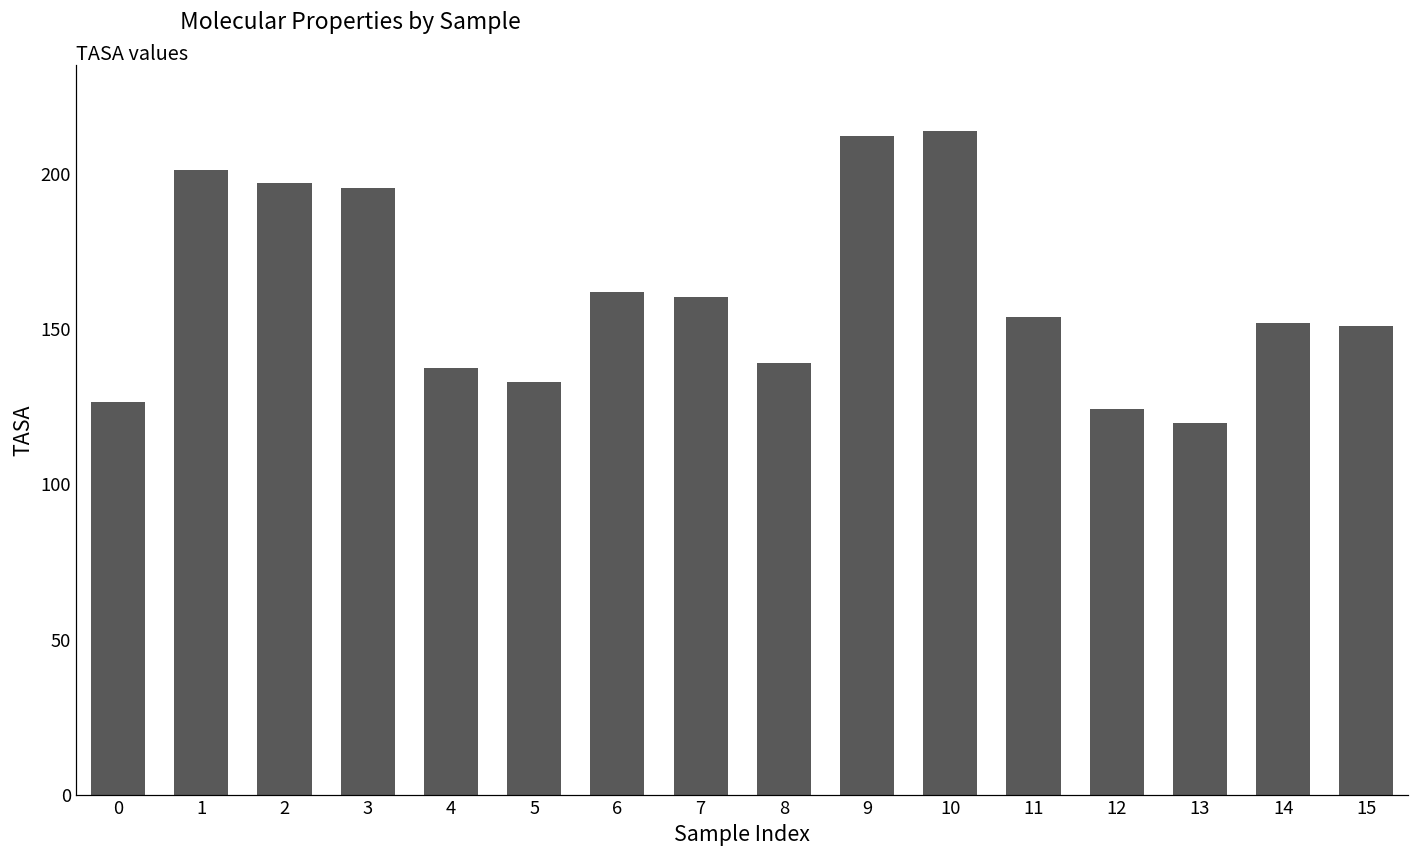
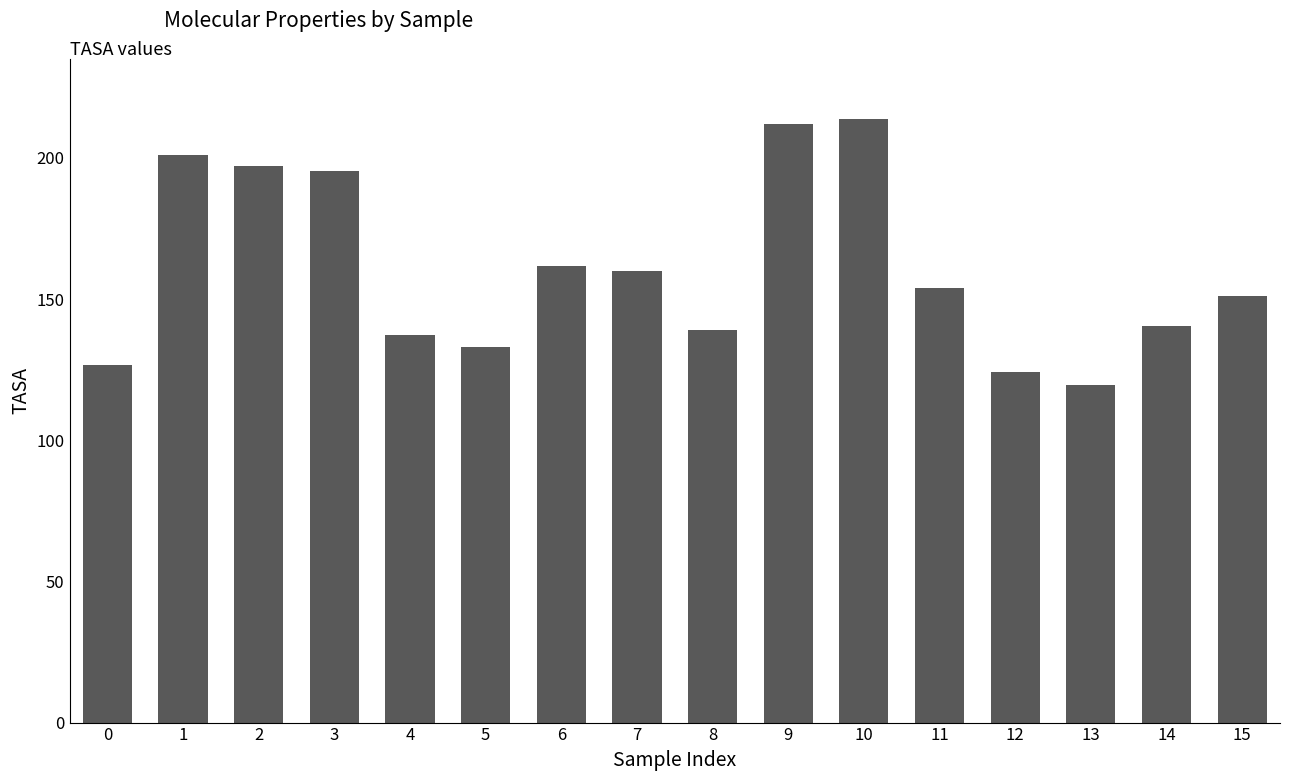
  {
    "0": 127,
    "1": 201,
    "2": 197,
    "3": 195,
    "4": 137,
    "5": 133,
    "6": 162,
    "7": 160,
    "8": 139,
    "9": 212,
    "10": 214,
    "11": 154,
    "12": 124,
    "13": 120,
-   "14": 152,
+   "14": 140,
    "15": 151
  }
